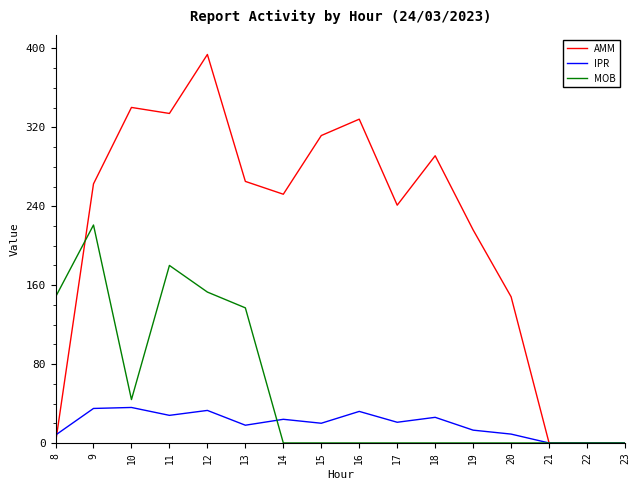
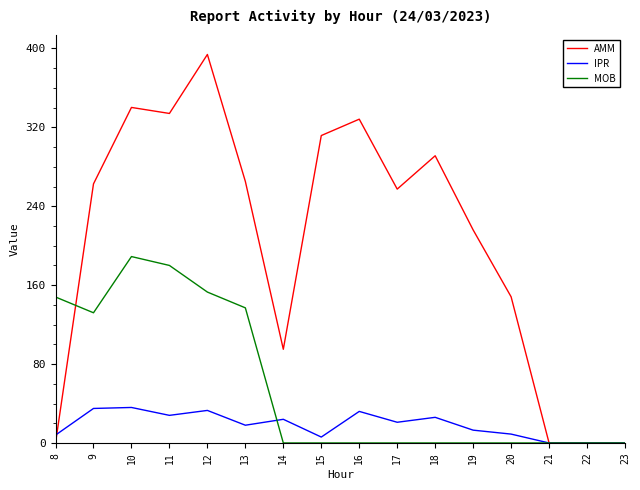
  {
    "AMM": {
      "8": 0,
      "9": 260,
      "10": 340,
      "11": 330,
      "12": 390,
      "13": 270,
-     "14": 250,
+     "14": 100,
      "15": 310,
      "16": 330,
-     "17": 240,
+     "17": 260,
      "18": 290,
      "19": 220,
      "20": 150
    },
    "IPR": {
      "8": 10,
      "9": 40,
      "10": 40,
      "11": 30,
      "12": 30,
      "13": 20,
      "14": 20,
-     "15": 20,
+     "15": 10,
      "16": 30,
      "17": 20,
      "18": 30,
      "19": 10,
      "20": 10
    },
    "MOB": {
      "8": 150,
-     "9": 220,
-     "10": 40,
+     "9": 130,
+     "10": 190,
      "11": 180,
      "12": 150,
      "13": 140,
      "14": 0,
      "15": 0,
      "16": 0,
      "17": 0,
      "18": 0,
      "19": 0,
      "20": 0
    }
  }
